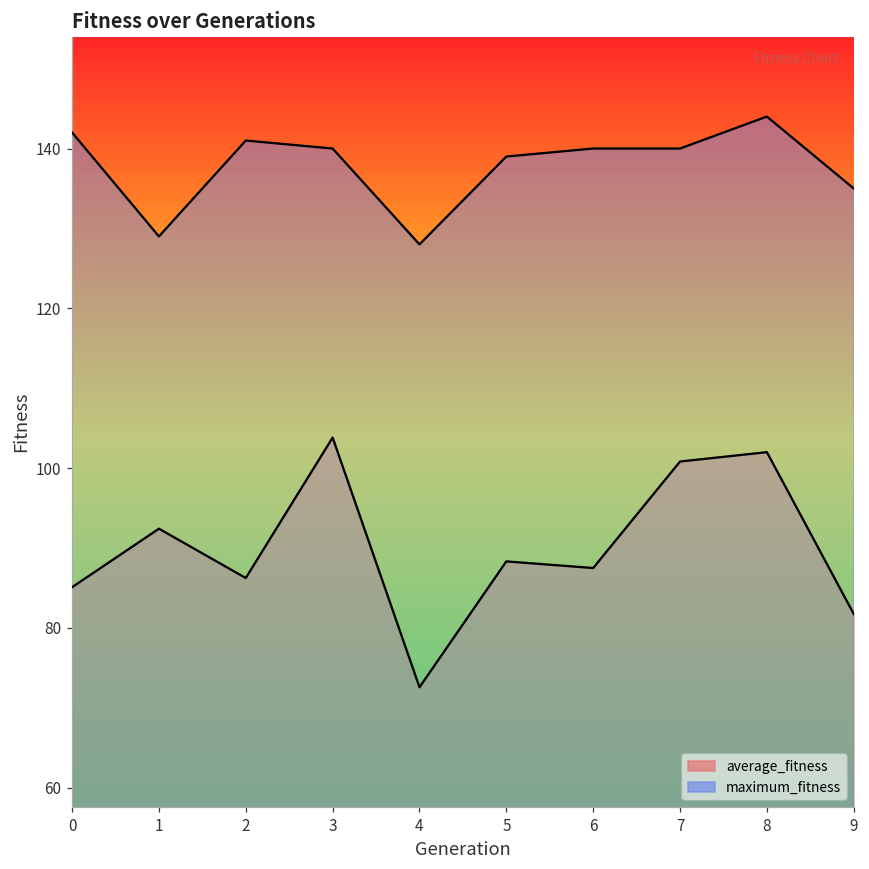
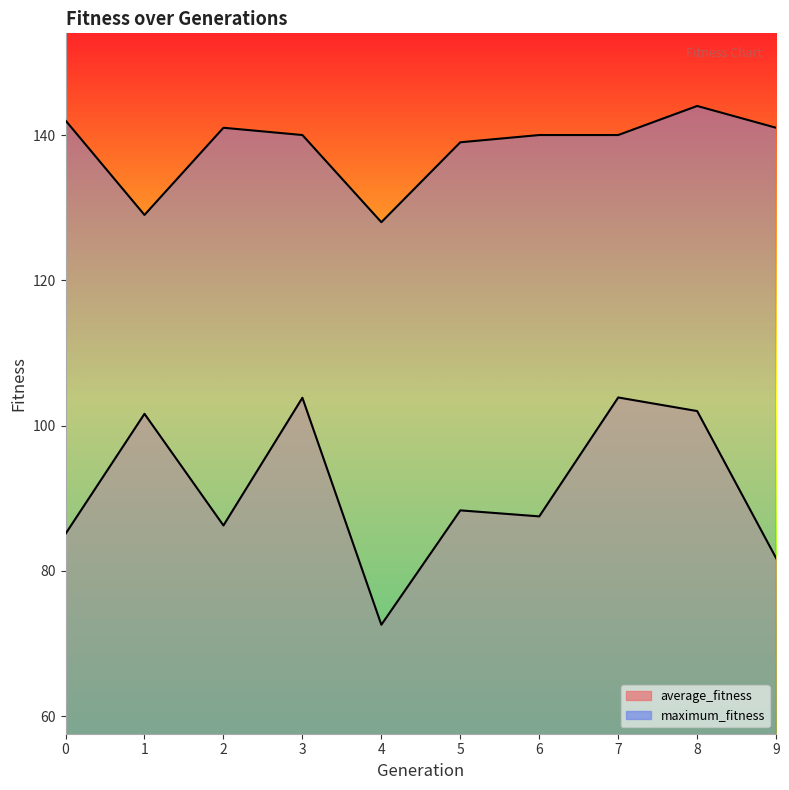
  {
    "average_fitness": {
      "0": 85,
-     "1": 92,
+     "1": 102,
      "2": 86,
      "3": 104,
      "4": 73,
      "5": 88,
      "6": 88,
-     "7": 101,
+     "7": 104,
      "8": 102,
      "9": 82
    },
    "maximum_fitness": {
      "0": 142,
      "1": 129,
      "2": 141,
      "3": 140,
      "4": 128,
      "5": 139,
      "6": 140,
      "7": 140,
      "8": 144,
-     "9": 135
+     "9": 141
    }
  }
